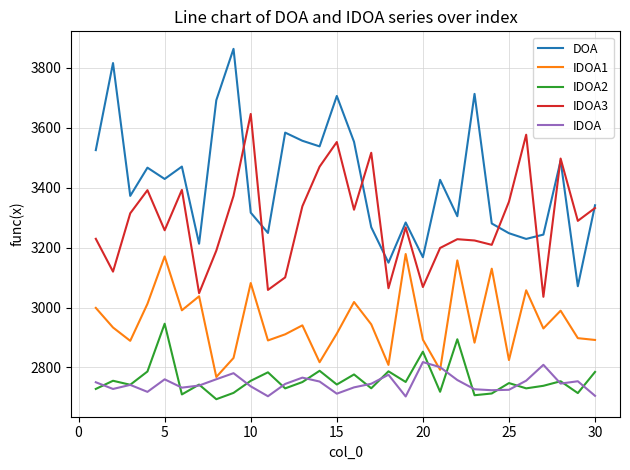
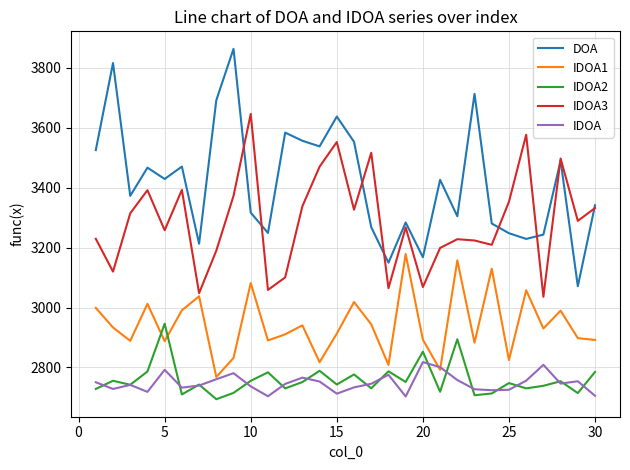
  {
    "DOA": {
      "5": 3430,
      "10": 3320,
-     "15": 3710,
+     "15": 3640,
      "20": 3170,
      "25": 3250,
      "30": 3340
    },
    "IDOA1": {
-     "5": 3170,
+     "5": 2890,
      "10": 3080,
      "15": 2910,
      "20": 2890,
      "25": 2820,
      "30": 2890
    },
    "IDOA2": {
      "5": 2950,
      "10": 2760,
      "15": 2740,
      "20": 2850,
      "25": 2750,
      "30": 2780
    },
    "IDOA3": {
      "5": 3260,
      "10": 3650,
      "15": 3550,
      "20": 3070,
      "25": 3350,
      "30": 3330
    },
    "IDOA": {
-     "5": 2760,
+     "5": 2790,
      "10": 2740,
      "15": 2710,
      "20": 2820,
      "25": 2730,
      "30": 2710
    }
  }
